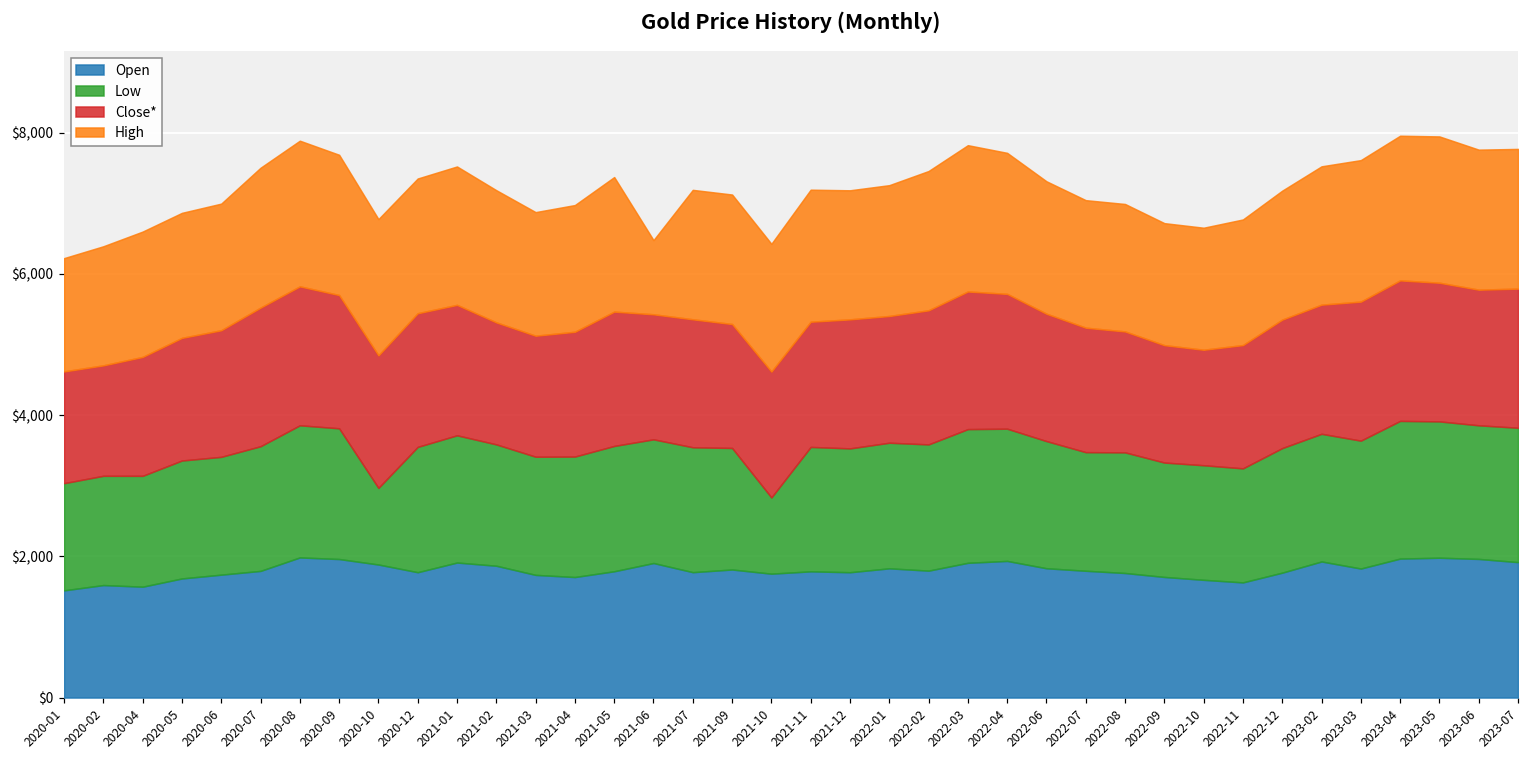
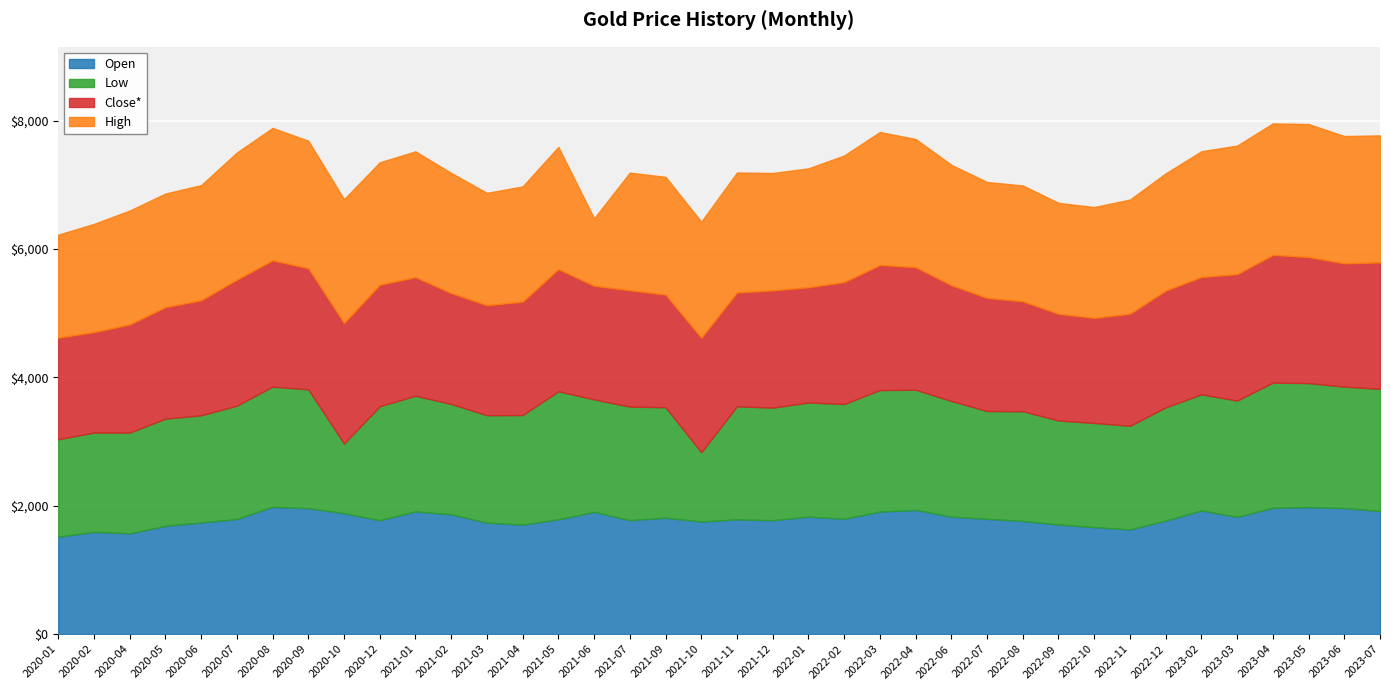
  {
    "Open": {
      "2020-01": "$1,500",
      "2020-02": "$1,600",
      "2020-04": "$1,600",
      "2020-05": "$1,700",
      "2020-06": "$1,700",
      "2020-07": "$1,800",
      "2020-08": "$2,000",
      "2020-09": "$2,000",
      "2020-10": "$1,900",
      "2020-12": "$1,800",
      "2021-01": "$1,900",
      "2021-02": "$1,900",
      "2021-03": "$1,700",
      "2021-04": "$1,700",
      "2021-05": "$1,800",
      "2021-06": "$1,900",
      "2021-07": "$1,800",
      "2021-09": "$1,800",
      "2021-10": "$1,800",
      "2021-11": "$1,800",
      "2021-12": "$1,800",
      "2022-01": "$1,800",
      "2022-02": "$1,800",
      "2022-03": "$1,900",
      "2022-04": "$1,900",
      "2022-06": "$1,800",
      "2022-07": "$1,800",
      "2022-08": "$1,800",
      "2022-09": "$1,700",
      "2022-10": "$1,700",
      "2022-11": "$1,600",
      "2022-12": "$1,800",
      "2023-02": "$1,900",
      "2023-03": "$1,800",
      "2023-04": "$2,000",
      "2023-05": "$2,000",
      "2023-06": "$2,000",
      "2023-07": "$1,900"
    },
    "Low": {
      "2020-01": "$1,500",
      "2020-02": "$1,500",
      "2020-04": "$1,600",
      "2020-05": "$1,700",
      "2020-06": "$1,700",
      "2020-07": "$1,800",
      "2020-08": "$1,900",
      "2020-09": "$1,900",
      "2020-10": "$1,100",
      "2020-12": "$1,800",
      "2021-01": "$1,800",
      "2021-02": "$1,700",
      "2021-03": "$1,700",
      "2021-04": "$1,700",
-     "2021-05": "$1,800",
+     "2021-05": "$2,000",
      "2021-06": "$1,800",
      "2021-07": "$1,800",
      "2021-09": "$1,700",
      "2021-10": "$1,100",
      "2021-11": "$1,800",
      "2021-12": "$1,800",
      "2022-01": "$1,800",
      "2022-02": "$1,800",
      "2022-03": "$1,900",
      "2022-04": "$1,900",
      "2022-06": "$1,800",
      "2022-07": "$1,700",
      "2022-08": "$1,700",
      "2022-09": "$1,600",
      "2022-10": "$1,600",
      "2022-11": "$1,600",
      "2022-12": "$1,800",
      "2023-02": "$1,800",
      "2023-03": "$1,800",
      "2023-04": "$2,000",
      "2023-05": "$1,900",
      "2023-06": "$1,900",
      "2023-07": "$1,900"
    },
    "Close*": {
      "2020-01": "$1,600",
      "2020-02": "$1,600",
      "2020-04": "$1,700",
      "2020-05": "$1,700",
      "2020-06": "$1,800",
      "2020-07": "$2,000",
      "2020-08": "$2,000",
      "2020-09": "$1,900",
      "2020-10": "$1,900",
      "2020-12": "$1,900",
      "2021-01": "$1,800",
      "2021-02": "$1,700",
      "2021-03": "$1,700",
      "2021-04": "$1,800",
      "2021-05": "$1,900",
      "2021-06": "$1,800",
      "2021-07": "$1,800",
      "2021-09": "$1,800",
      "2021-10": "$1,800",
      "2021-11": "$1,800",
      "2021-12": "$1,800",
      "2022-01": "$1,800",
      "2022-02": "$1,900",
      "2022-03": "$1,900",
      "2022-04": "$1,900",
      "2022-06": "$1,800",
      "2022-07": "$1,800",
      "2022-08": "$1,700",
      "2022-09": "$1,700",
      "2022-10": "$1,600",
      "2022-11": "$1,700",
      "2022-12": "$1,800",
      "2023-02": "$1,800",
      "2023-03": "$2,000",
      "2023-04": "$2,000",
      "2023-05": "$2,000",
      "2023-06": "$1,900",
      "2023-07": "$2,000"
    },
    "High": {
      "2020-01": "$1,600",
      "2020-02": "$1,700",
      "2020-04": "$1,800",
      "2020-05": "$1,800",
      "2020-06": "$1,800",
      "2020-07": "$2,000",
      "2020-08": "$2,100",
      "2020-09": "$2,000",
      "2020-10": "$1,900",
      "2020-12": "$1,900",
      "2021-01": "$2,000",
      "2021-02": "$1,900",
      "2021-03": "$1,800",
      "2021-04": "$1,800",
      "2021-05": "$1,900",
      "2021-06": "$1,100",
      "2021-07": "$1,800",
      "2021-09": "$1,800",
      "2021-10": "$1,800",
      "2021-11": "$1,900",
      "2021-12": "$1,800",
      "2022-01": "$1,900",
      "2022-02": "$2,000",
      "2022-03": "$2,100",
      "2022-04": "$2,000",
      "2022-06": "$1,900",
      "2022-07": "$1,800",
      "2022-08": "$1,800",
      "2022-09": "$1,700",
      "2022-10": "$1,700",
      "2022-11": "$1,800",
      "2022-12": "$1,800",
      "2023-02": "$2,000",
      "2023-03": "$2,000",
      "2023-04": "$2,000",
      "2023-05": "$2,100",
      "2023-06": "$2,000",
      "2023-07": "$2,000"
    }
  }
